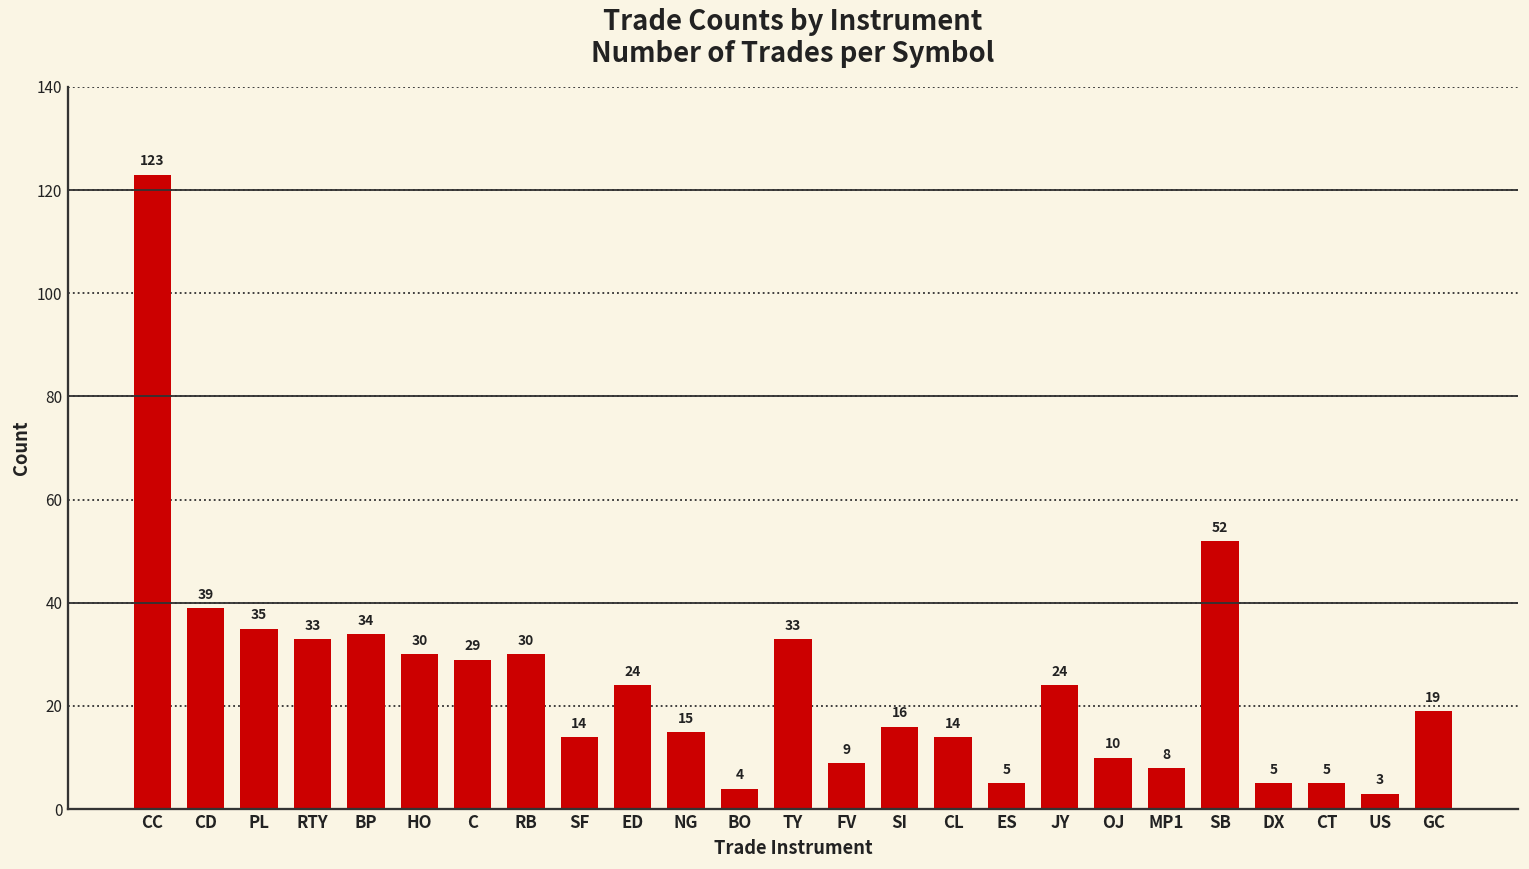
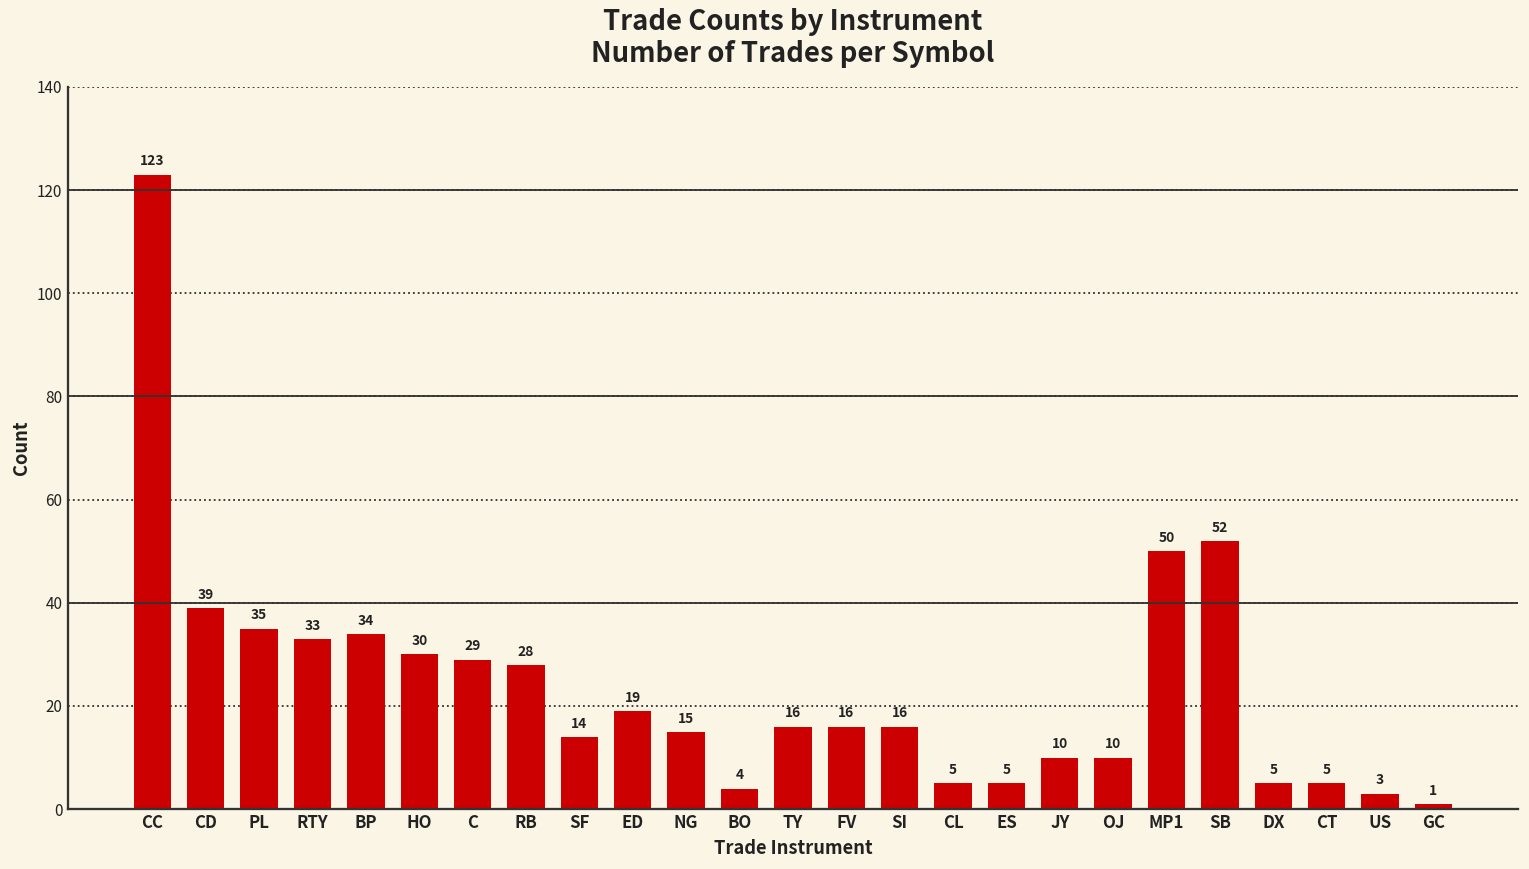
  {
    "CC": 123,
    "CD": 39,
    "PL": 35,
    "RTY": 33,
    "BP": 34,
    "HO": 30,
    "C": 29,
-   "RB": 30,
+   "RB": 28,
    "SF": 14,
-   "ED": 24,
+   "ED": 19,
    "NG": 15,
    "BO": 4,
-   "TY": 33,
-   "FV": 9,
+   "TY": 16,
+   "FV": 16,
    "SI": 16,
-   "CL": 14,
+   "CL": 5,
    "ES": 5,
-   "JY": 24,
+   "JY": 10,
    "OJ": 10,
-   "MP1": 8,
+   "MP1": 50,
    "SB": 52,
    "DX": 5,
    "CT": 5,
    "US": 3,
-   "GC": 19
+   "GC": 1
  }
